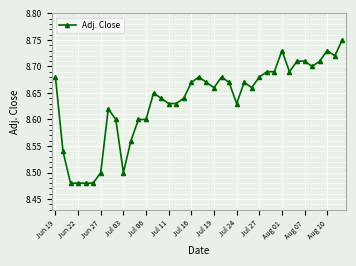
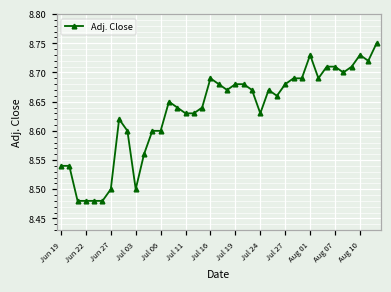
  {
-   "Jun 19": 8.68,
+   "Jun 19": 8.54,
    "Jun 22": 8.48,
    "Jun 27": 8.50,
    "Jul 03": 8.50,
    "Jul 06": 8.60,
    "Jul 11": 8.63,
-   "Jul 16": 8.67,
-   "Jul 19": 8.66,
+   "Jul 16": 8.69,
+   "Jul 19": 8.68,
    "Jul 24": 8.63,
    "Jul 27": 8.68,
    "Aug 01": 8.73,
    "Aug 07": 8.71,
    "Aug 10": 8.73
  }
